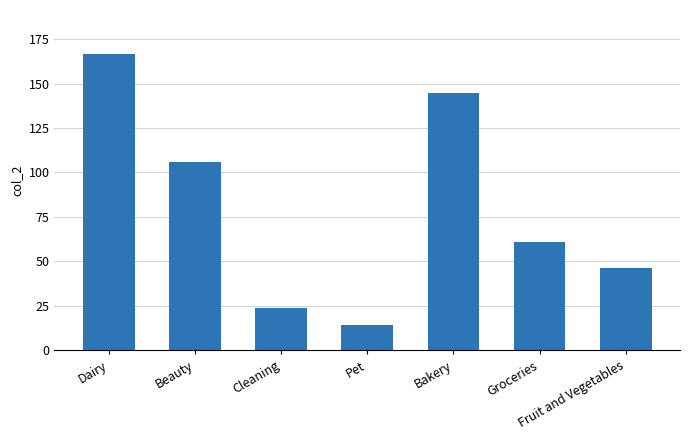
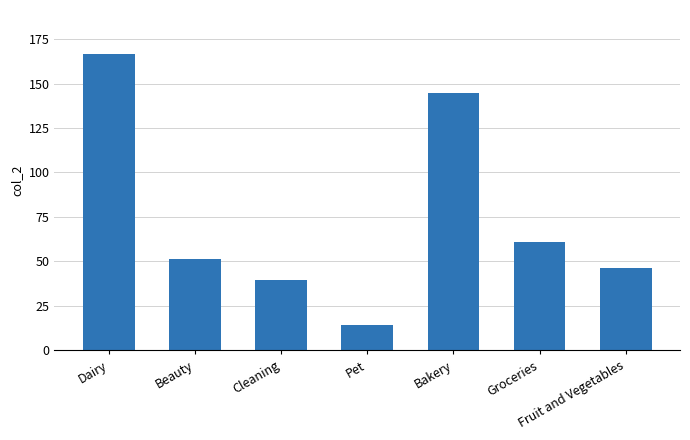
  {
    "Dairy": 166,
-   "Beauty": 106,
-   "Cleaning": 24,
+   "Beauty": 51,
+   "Cleaning": 40,
    "Pet": 14,
    "Bakery": 145,
    "Groceries": 61,
    "Fruit and Vegetables": 46
  }
